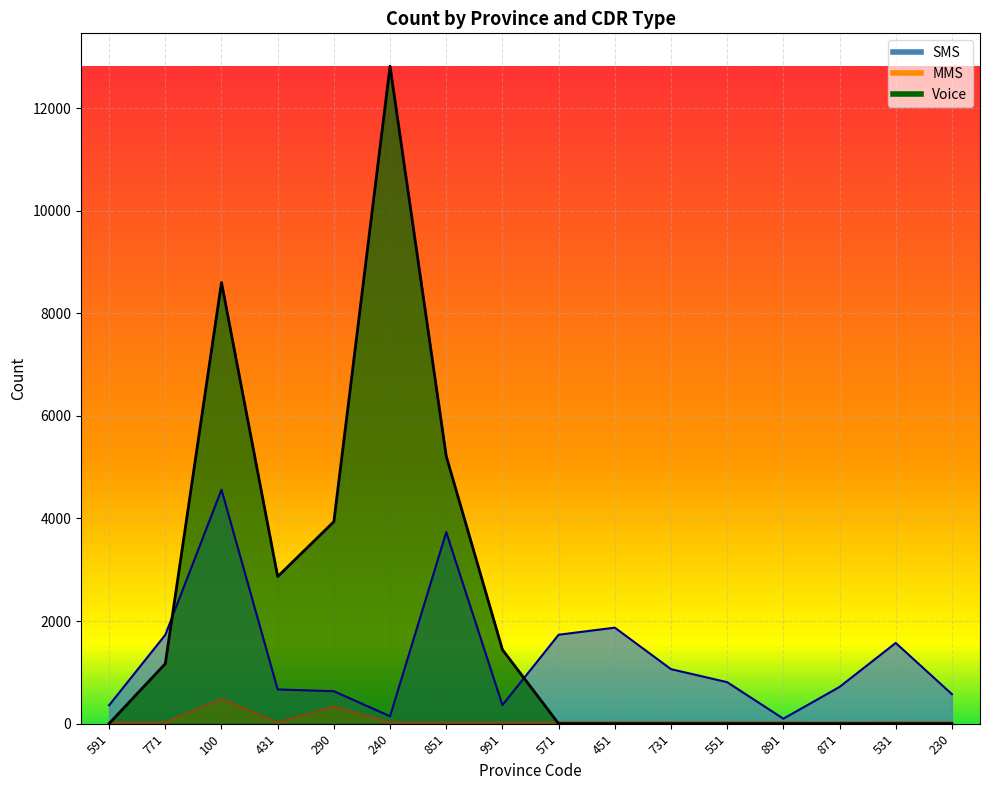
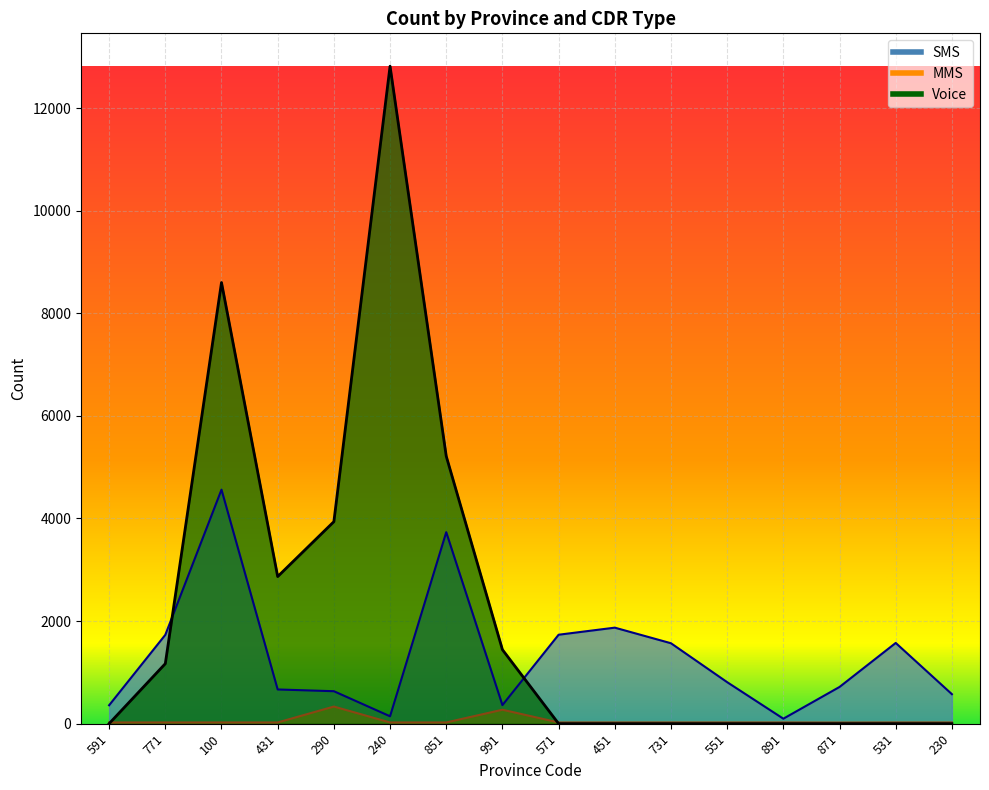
  {
    "SMS": {
      "591": 400,
      "771": 1700,
      "100": 4600,
      "431": 700,
      "290": 600,
      "240": 100,
      "851": 3700,
      "991": 400,
      "571": 1700,
      "451": 1900,
-     "731": 1100,
+     "731": 1600,
      "551": 800,
      "891": 100,
      "871": 700,
      "531": 1600,
      "230": 600
    },
    "MMS": {
      "771": 0,
-     "100": 500,
+     "100": 0,
      "431": 0,
      "290": 300,
      "240": 0,
      "851": 0,
-     "991": 0
+     "991": 300
    },
    "Voice": {
      "771": 1200,
      "100": 8600,
      "431": 2900,
      "290": 3900,
      "240": 12800,
      "851": 5200,
      "991": 1400
    }
  }
